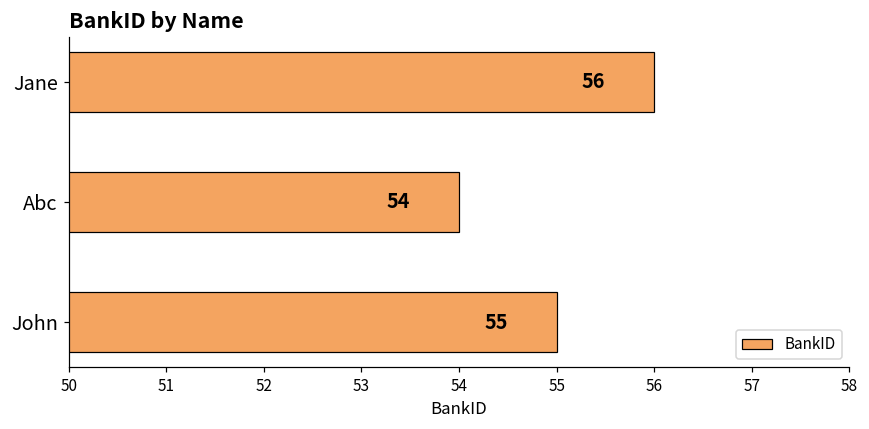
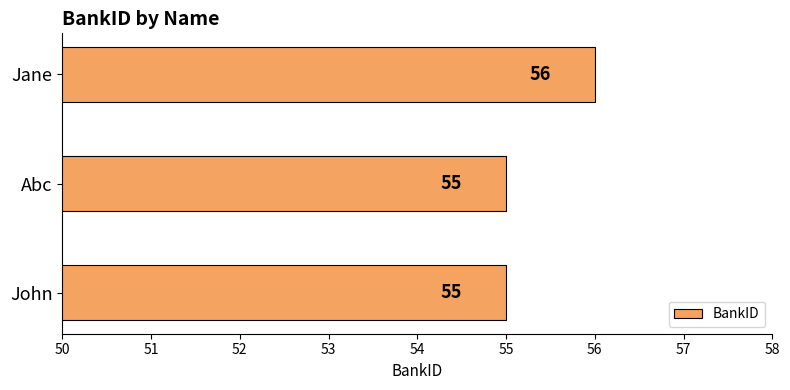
  {
    "Jane": 56,
-   "Abc": 54,
+   "Abc": 55,
    "John": 55
  }
